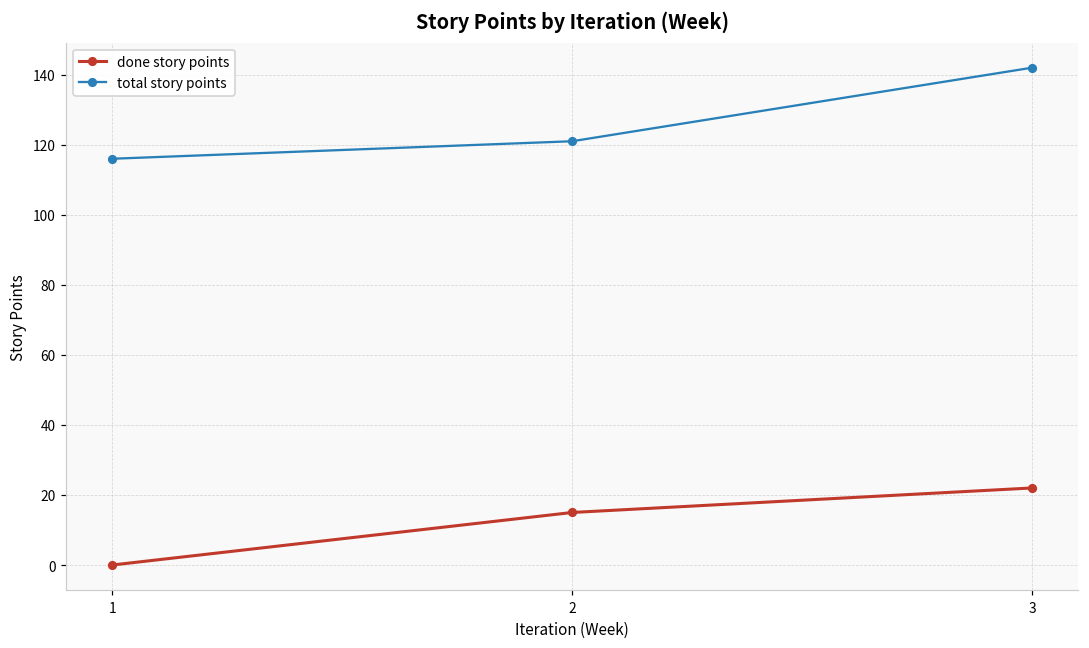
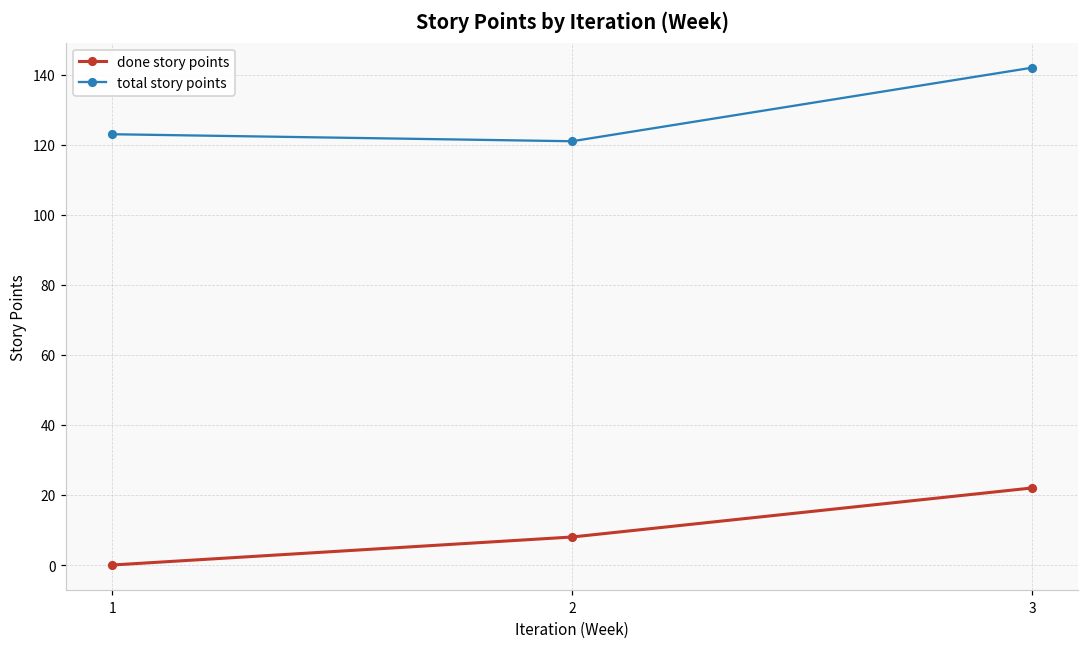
  {
    "done story points": {
      "1": 0,
-     "2": 15,
+     "2": 8,
      "3": 22
    },
    "total story points": {
-     "1": 116,
+     "1": 123,
      "2": 121,
      "3": 142
    }
  }
